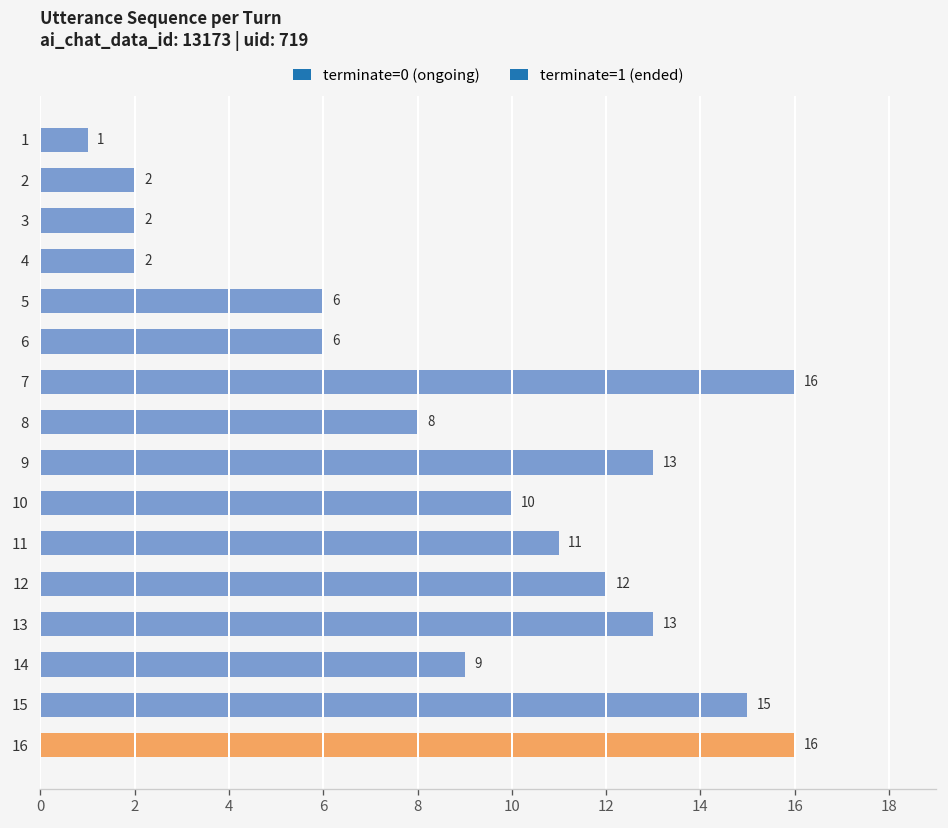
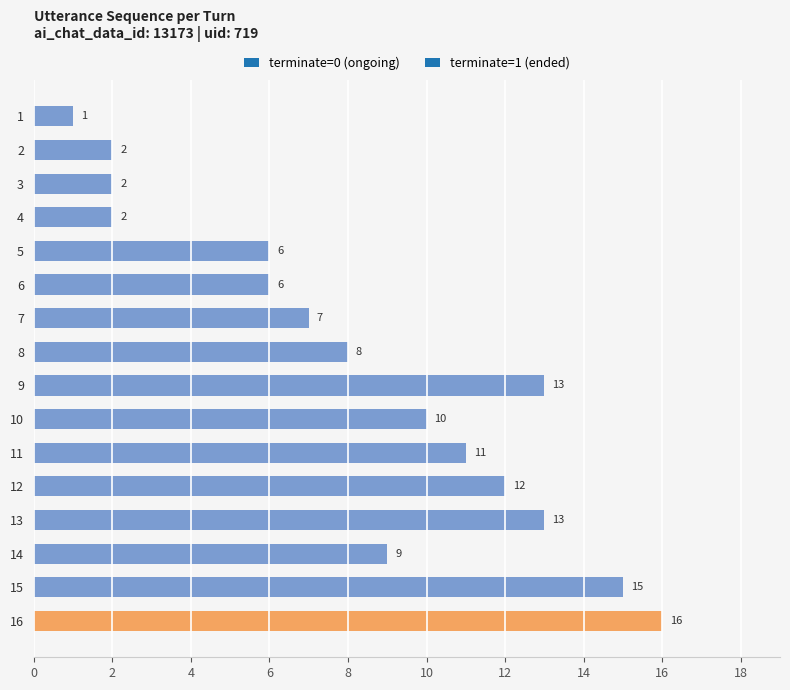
  {
    "1": 1,
    "2": 2,
    "3": 2,
    "4": 2,
    "5": 6,
    "6": 6,
-   "7": 16,
+   "7": 7,
    "8": 8,
    "9": 13,
    "10": 10,
    "11": 11,
    "12": 12,
    "13": 13,
    "14": 9,
    "15": 15,
    "16": 16
  }
